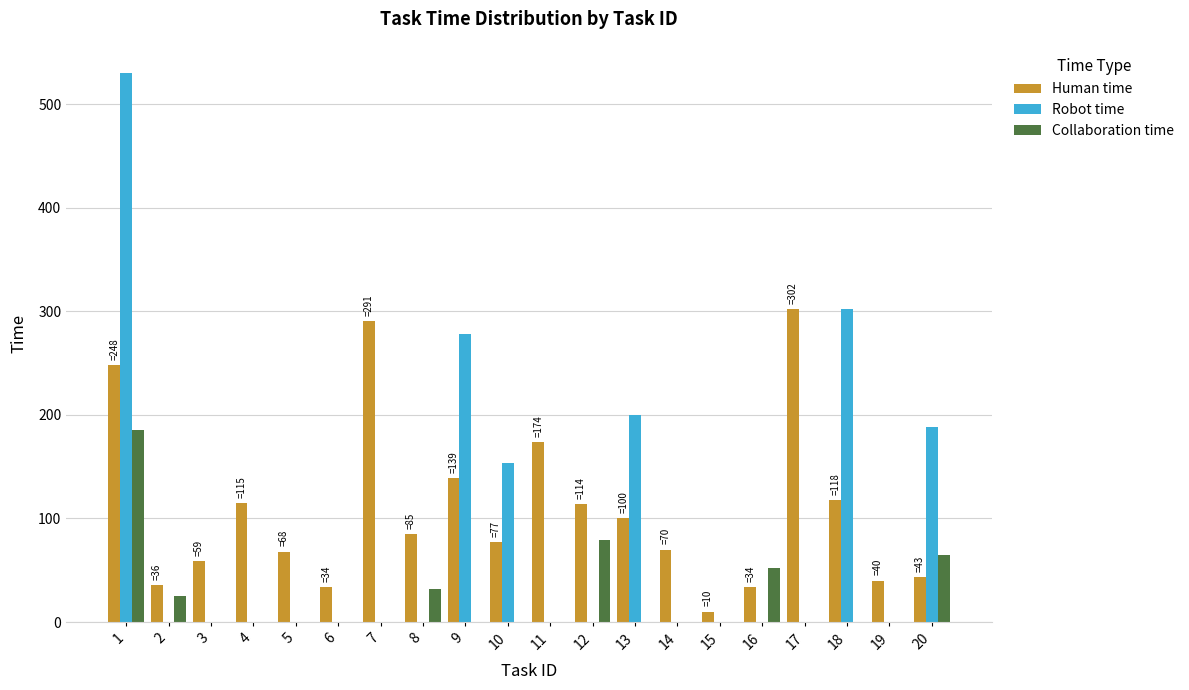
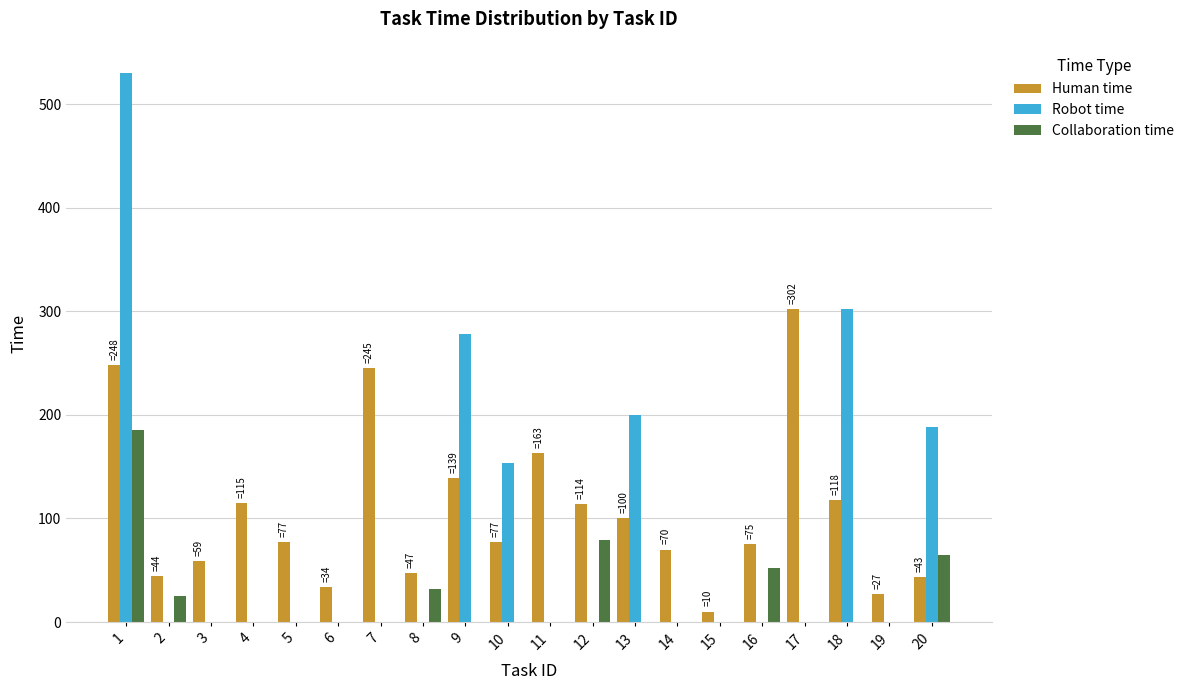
  {
    "Human time": {
      "1": 248,
-     "2": 36,
+     "2": 44,
      "3": 59,
      "4": 115,
-     "5": 68,
+     "5": 77,
      "6": 34,
-     "7": 291,
-     "8": 85,
+     "7": 245,
+     "8": 47,
      "9": 139,
      "10": 77,
-     "11": 174,
+     "11": 163,
      "12": 114,
      "13": 100,
      "14": 70,
      "15": 10,
-     "16": 34,
+     "16": 75,
      "17": 302,
      "18": 118,
-     "19": 40,
+     "19": 27,
      "20": 43
    },
    "Robot time": {
      "1": 530,
      "2": 0,
      "3": 0,
      "4": 0,
      "5": 0,
      "6": 0,
      "7": 0,
      "8": 0,
      "9": 278,
      "10": 154,
      "11": 0,
      "12": 0,
      "13": 200,
      "14": 0,
      "15": 0,
      "16": 0,
      "17": 0,
      "18": 302,
      "19": 0,
      "20": 188
    },
    "Collaboration time": {
      "1": 185,
      "2": 25,
      "3": 0,
      "4": 0,
      "5": 0,
      "6": 0,
      "7": 0,
      "8": 32,
      "9": 0,
      "10": 0,
      "11": 0,
      "12": 79,
      "13": 0,
      "14": 0,
      "15": 0,
      "16": 52,
      "17": 0,
      "18": 0,
      "19": 0,
      "20": 65
    }
  }
